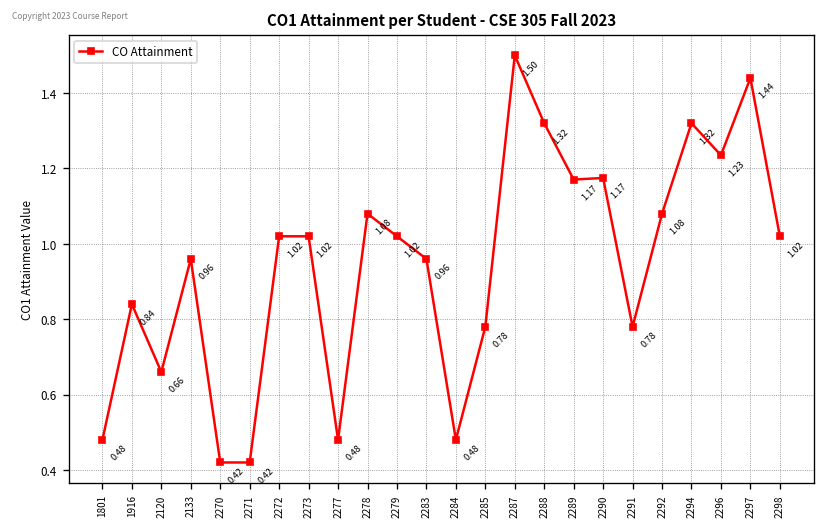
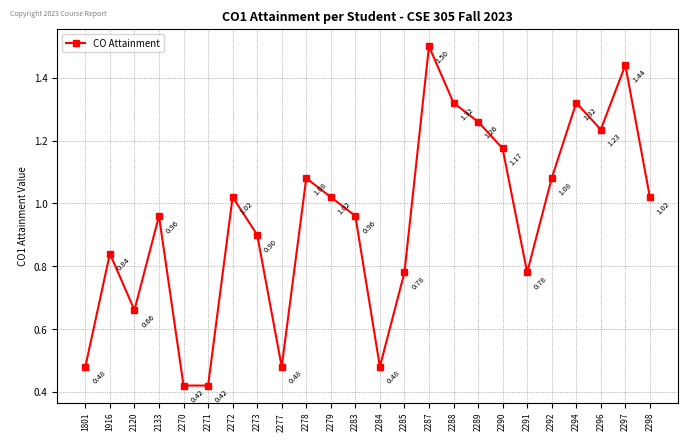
  {
    "1801": 0.48,
    "1916": 0.84,
    "2120": 0.66,
    "2133": 0.96,
    "2271": 0.42,
-   "2273": 1.02,
+   "2273": 0.90,
    "2277": 0.48,
    "2278": 1.08,
    "2279": 1.02,
    "2283": 0.96,
    "2284": 0.48,
    "2285": 0.78,
    "2287": 1.50,
    "2288": 1.32,
-   "2289": 1.17,
+   "2289": 1.26,
    "2290": 1.17,
    "2291": 0.78,
    "2292": 1.08,
    "2294": 1.32,
    "2296": 1.23,
    "2297": 1.44,
    "2298": 1.02
  }
